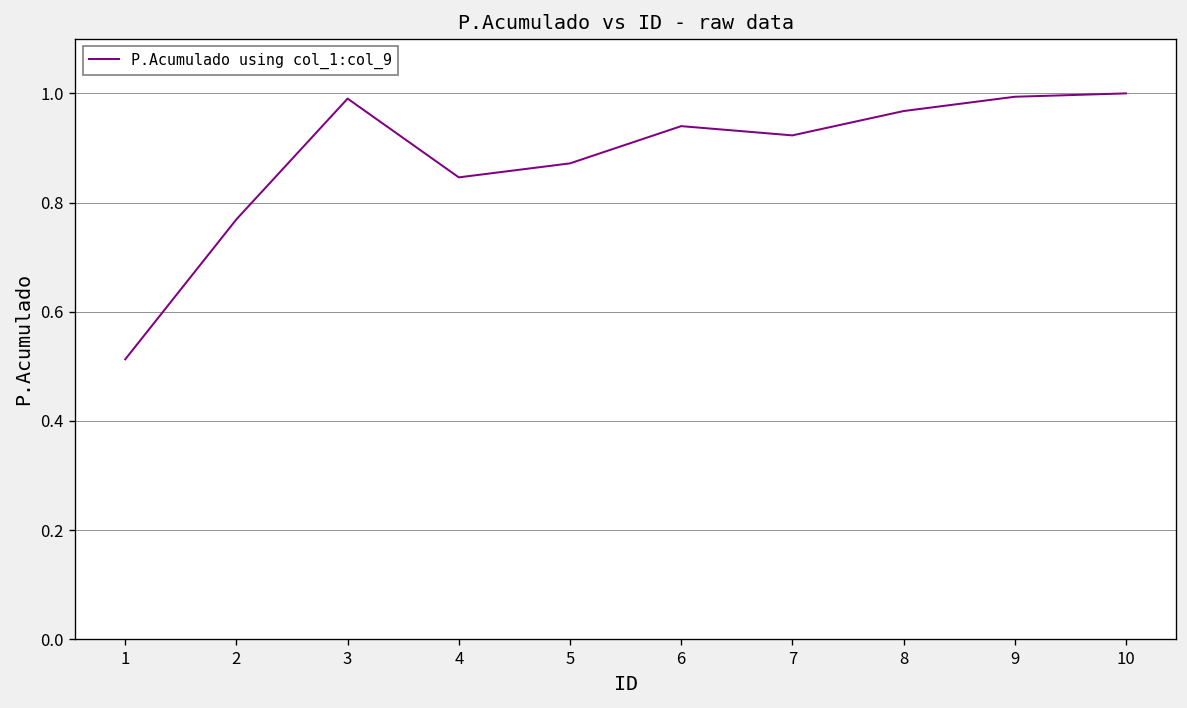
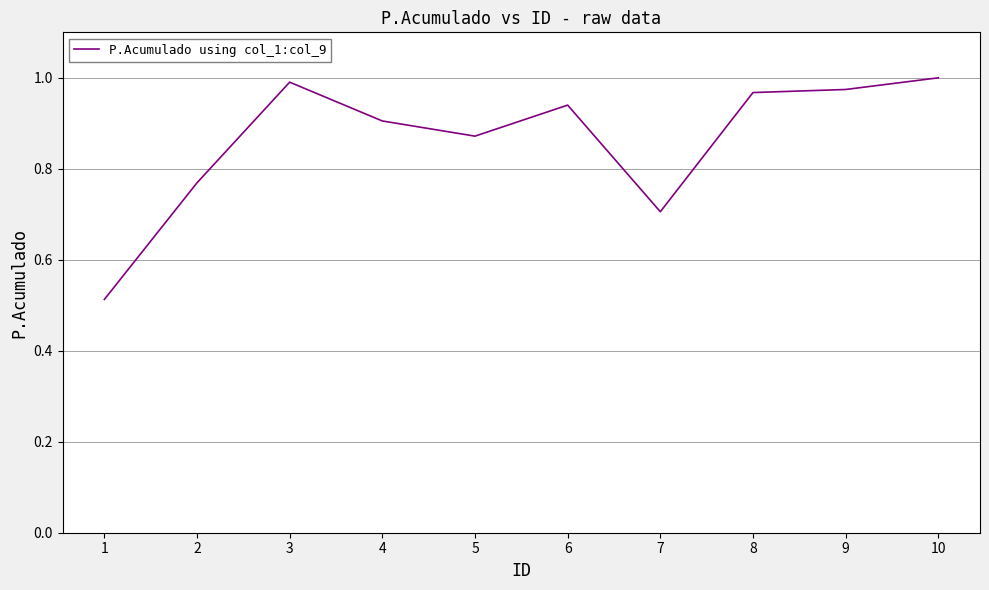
  {
    "1": 0.51,
    "2": 0.77,
    "3": 0.99,
-   "4": 0.85,
+   "4": 0.91,
    "5": 0.87,
    "6": 0.94,
-   "7": 0.92,
+   "7": 0.71,
    "8": 0.97,
-   "9": 0.99,
+   "9": 0.97,
    "10": 1.00
  }
